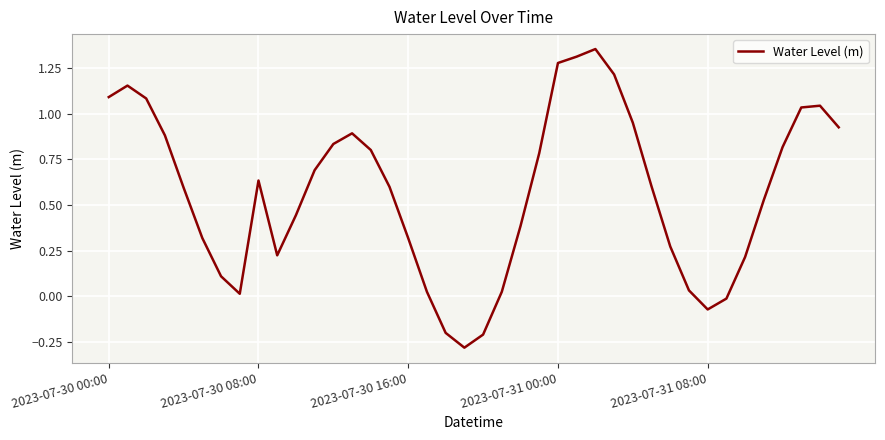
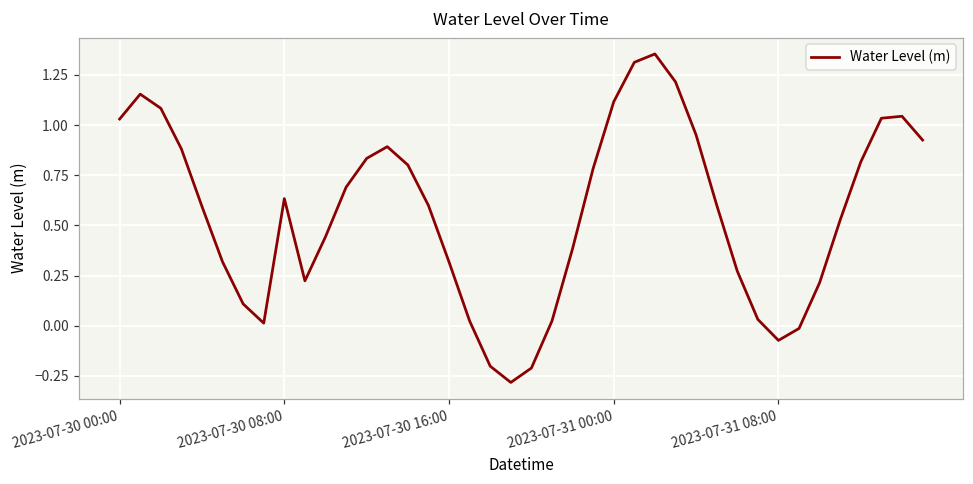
  {
-   "2023-07-30 00:00": 1.09,
+   "2023-07-30 00:00": 1.03,
    "2023-07-30 08:00": 0.63,
    "2023-07-30 16:00": 0.32,
-   "2023-07-31 00:00": 1.28,
+   "2023-07-31 00:00": 1.12,
    "2023-07-31 08:00": -0.07
  }
